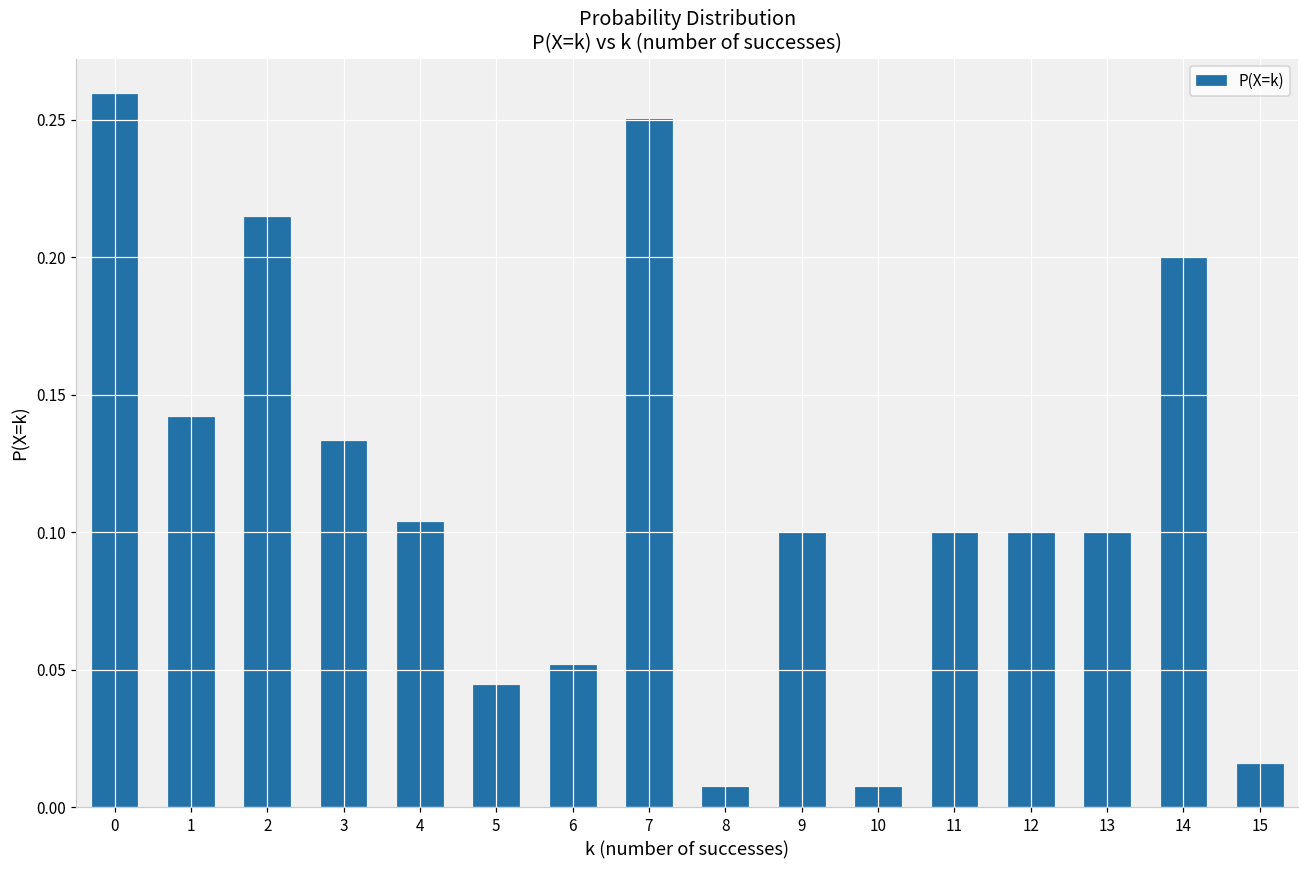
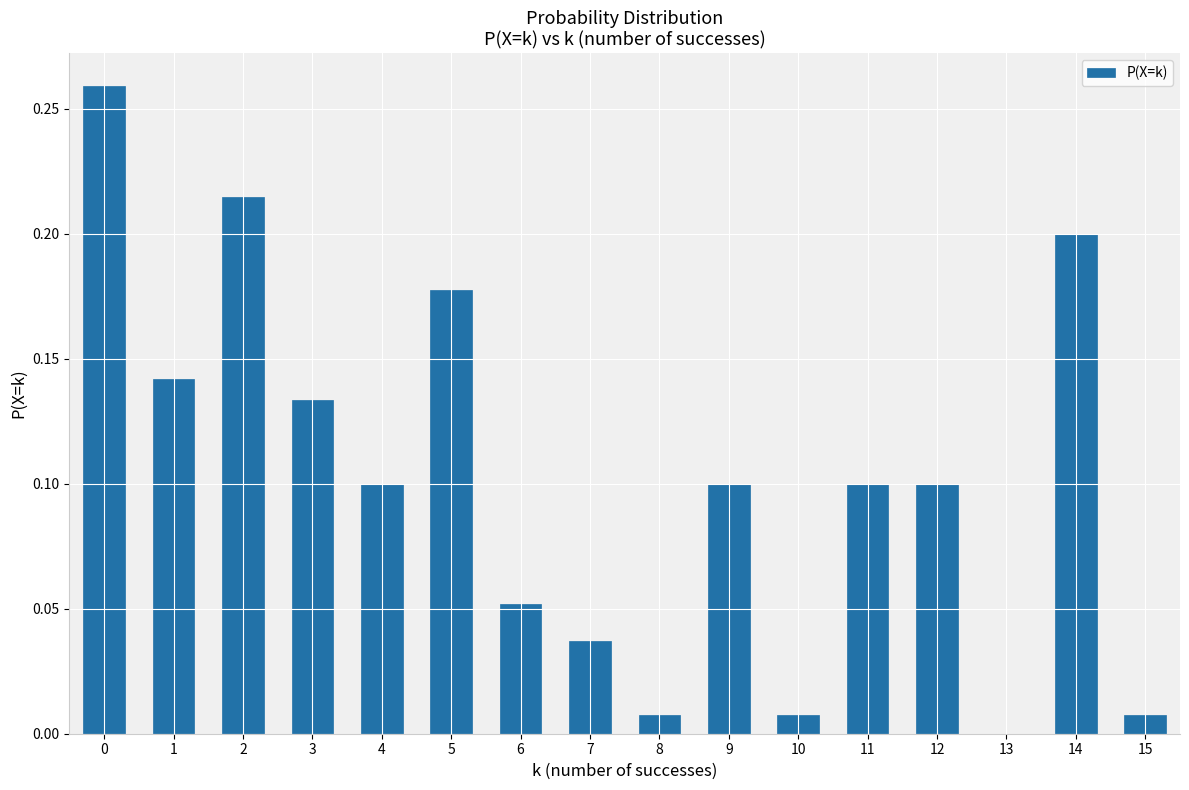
  {
    "0": 0.259,
    "1": 0.142,
    "2": 0.215,
    "3": 0.133,
-   "4": 0.104,
-   "5": 0.044,
+   "4": 0.100,
+   "5": 0.177,
    "6": 0.052,
-   "7": 0.250,
+   "7": 0.037,
    "8": 0.007,
    "9": 0.100,
    "10": 0.007,
    "11": 0.100,
    "12": 0.100,
-   "13": 0.1,
+   "13": 0.0,
    "14": 0.200,
-   "15": 0.016
+   "15": 0.007
  }
